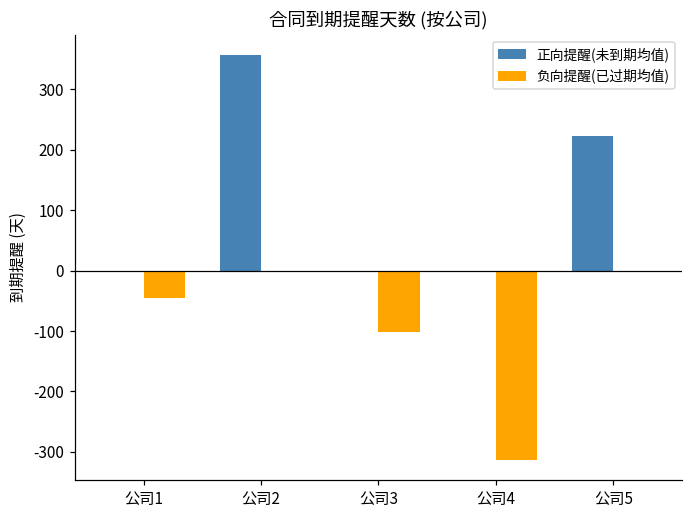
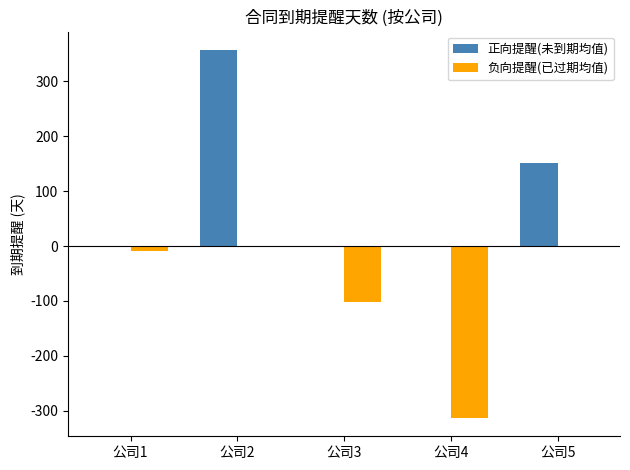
  {
    "正向提醒(未到期均值)": {
      "公司1": 0,
      "公司2": 360,
      "公司3": 0,
      "公司4": 0,
-     "公司5": 220
+     "公司5": 150
    },
    "负向提醒(已过期均值)": {
-     "公司1": -50,
+     "公司1": -10,
      "公司2": 0,
      "公司3": -100,
      "公司4": -310,
      "公司5": 0
    }
  }
